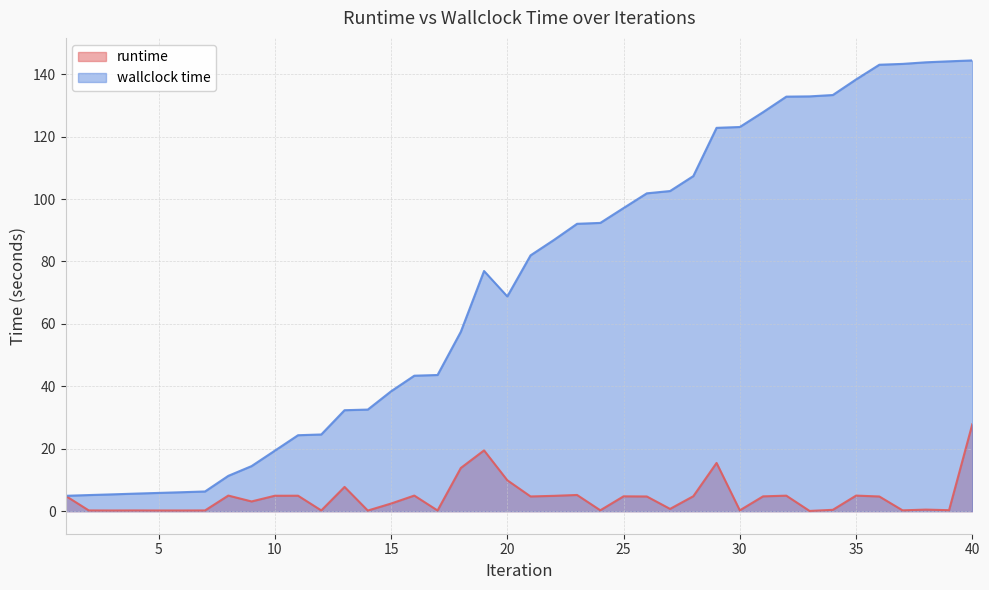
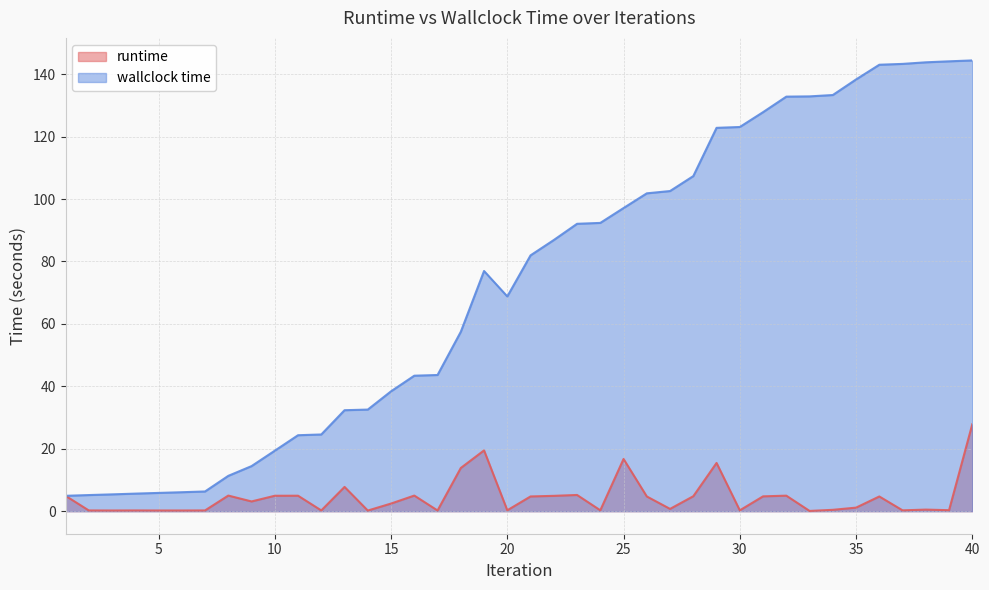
  {
    "runtime": {
      "5": 0,
      "10": 5,
      "15": 2,
-     "20": 10,
-     "25": 5,
+     "20": 0,
+     "25": 17,
      "30": 0,
-     "35": 5,
+     "35": 1,
      "40": 28
    },
    "wallclock time": {
      "5": 6,
      "10": 19,
      "15": 38,
      "20": 69,
      "25": 97,
      "30": 123,
      "35": 138,
      "40": 144
    }
  }
